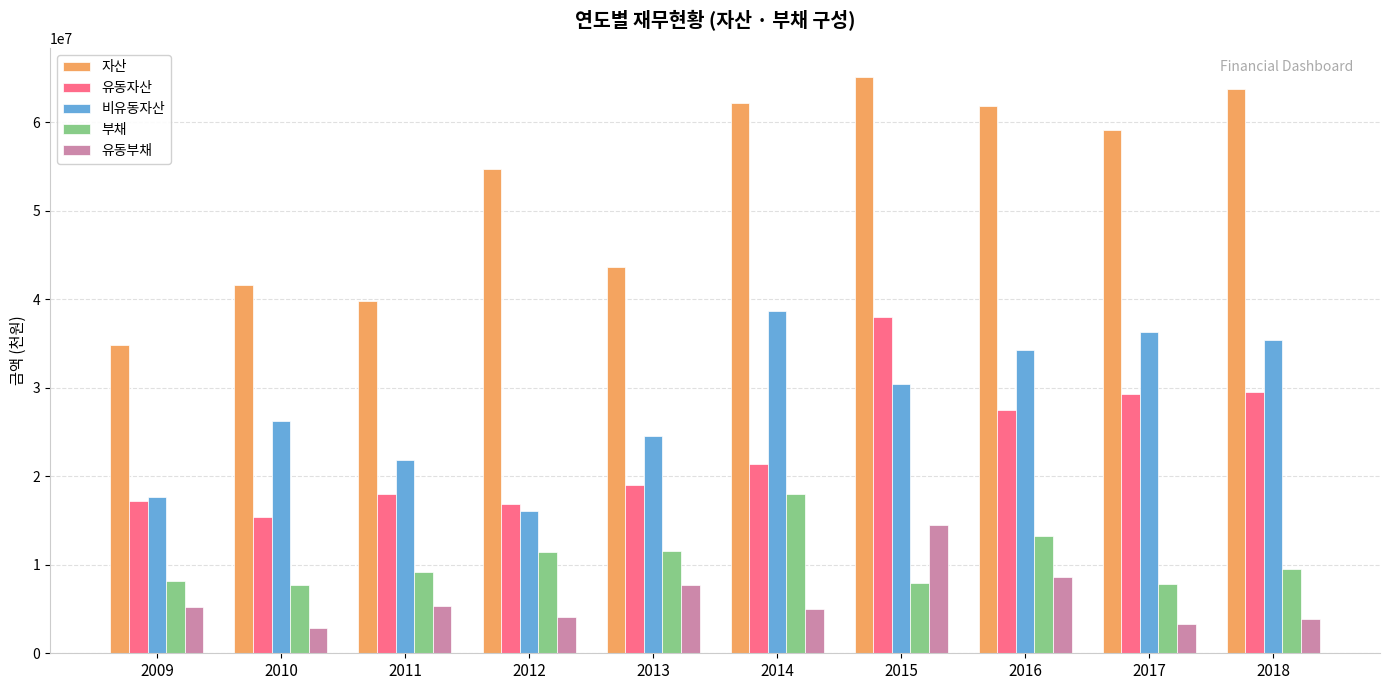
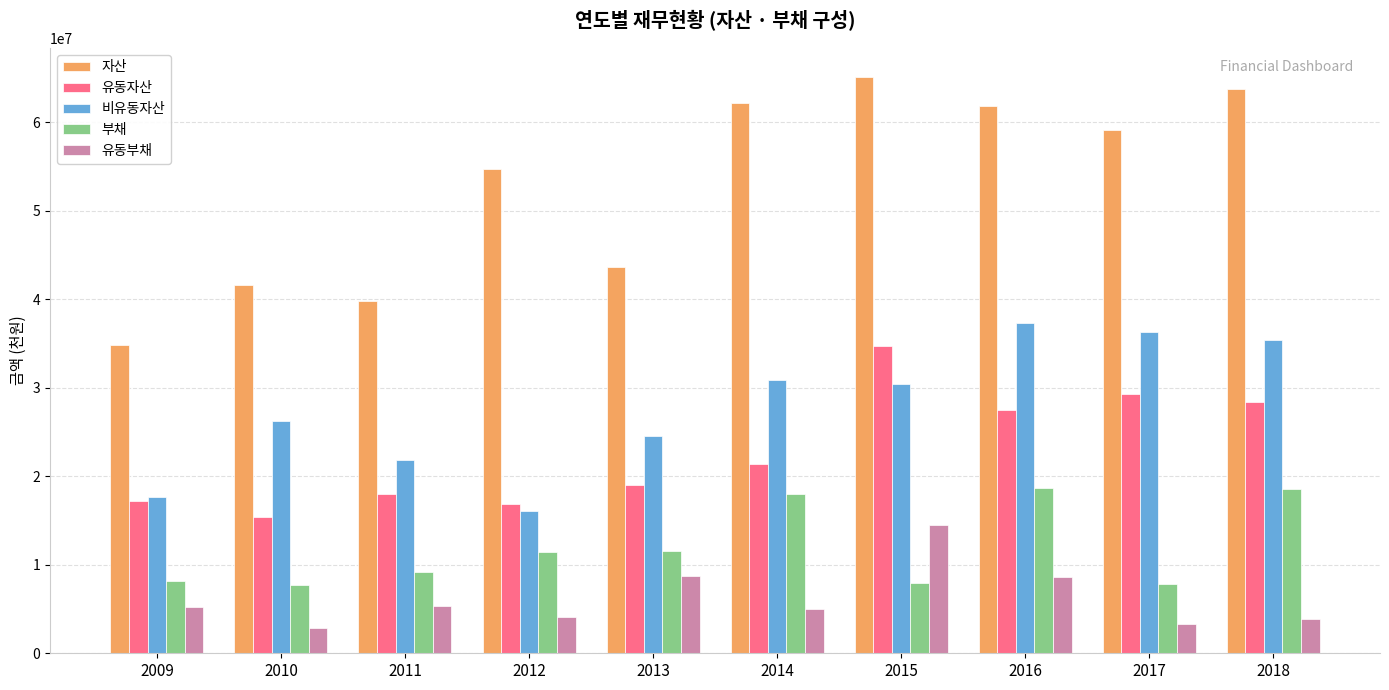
  {
    "자산": {
      "2009": 35000000,
      "2010": 42000000,
      "2011": 40000000,
      "2012": 55000000,
      "2013": 44000000,
      "2014": 62000000,
      "2015": 65000000,
      "2016": 62000000,
      "2017": 59000000,
      "2018": 64000000
    },
    "유동자산": {
      "2009": 17000000,
      "2010": 15000000,
      "2011": 18000000,
      "2012": 17000000,
      "2013": 19000000,
      "2014": 21000000,
-     "2015": 38000000,
+     "2015": 35000000,
      "2016": 28000000,
      "2017": 29000000,
-     "2018": 30000000
+     "2018": 28000000
    },
    "비유동자산": {
      "2009": 18000000,
      "2010": 26000000,
      "2011": 22000000,
      "2012": 16000000,
      "2013": 25000000,
-     "2014": 39000000,
+     "2014": 31000000,
      "2015": 30000000,
-     "2016": 34000000,
+     "2016": 37000000,
      "2017": 36000000,
      "2018": 35000000
    },
    "부채": {
      "2009": 8000000,
      "2010": 8000000,
      "2011": 9000000,
      "2012": 11000000,
      "2013": 12000000,
      "2014": 18000000,
      "2015": 8000000,
-     "2016": 13000000,
+     "2016": 19000000,
      "2017": 8000000,
-     "2018": 10000000
+     "2018": 19000000
    },
    "유동부채": {
      "2009": 5000000,
      "2010": 3000000,
      "2011": 5000000,
      "2012": 4000000,
-     "2013": 8000000,
+     "2013": 9000000,
      "2014": 5000000,
      "2015": 15000000,
      "2016": 9000000,
      "2017": 3000000,
      "2018": 4000000
    }
  }
